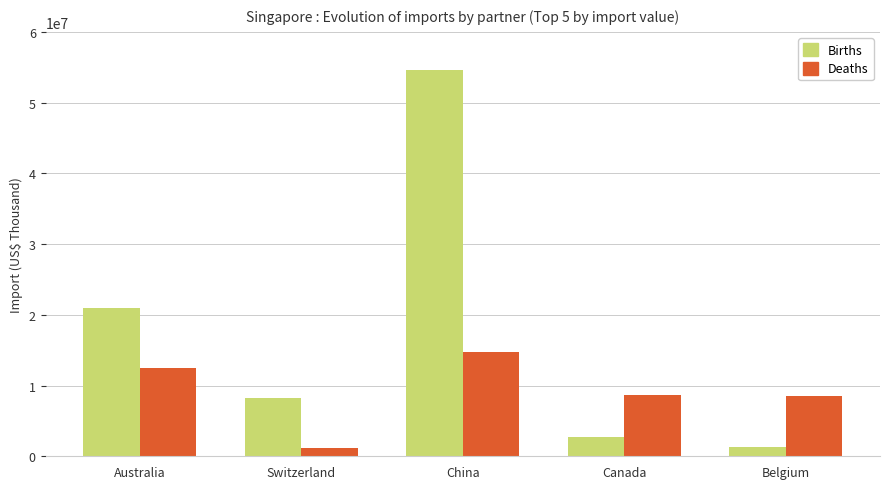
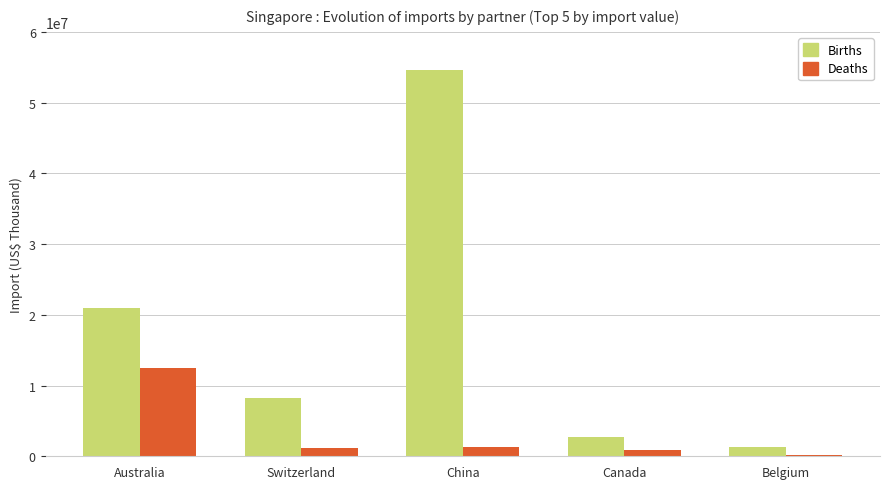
  {
    "Births": {
      "Australia": 21000000,
      "Switzerland": 8000000,
      "China": 55000000,
      "Canada": 3000000,
      "Belgium": 1000000
    },
    "Deaths": {
      "Australia": 13000000,
      "Switzerland": 1000000,
-     "China": 15000000,
-     "Canada": 9000000,
-     "Belgium": 9000000
+     "China": 1000000,
+     "Canada": 1000000,
+     "Belgium": 0
    }
  }
